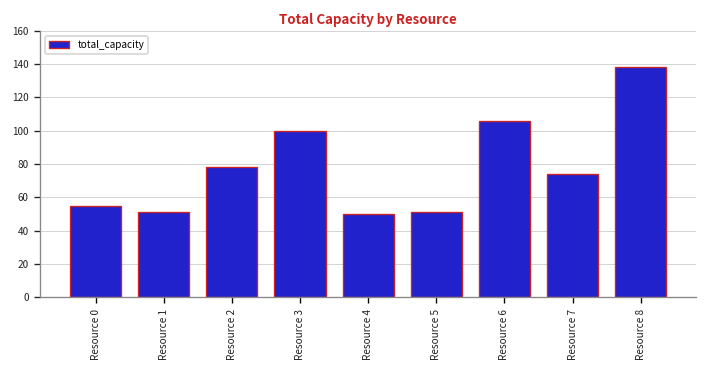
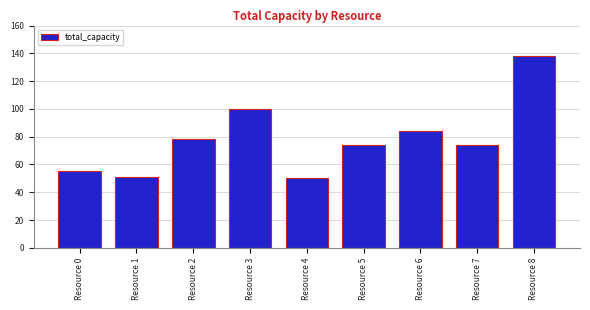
  {
    "Resource 0": 55,
    "Resource 1": 51,
    "Resource 2": 78,
    "Resource 3": 100,
    "Resource 4": 50,
-   "Resource 5": 51,
-   "Resource 6": 106,
+   "Resource 5": 74,
+   "Resource 6": 84,
    "Resource 7": 74,
    "Resource 8": 138
  }
